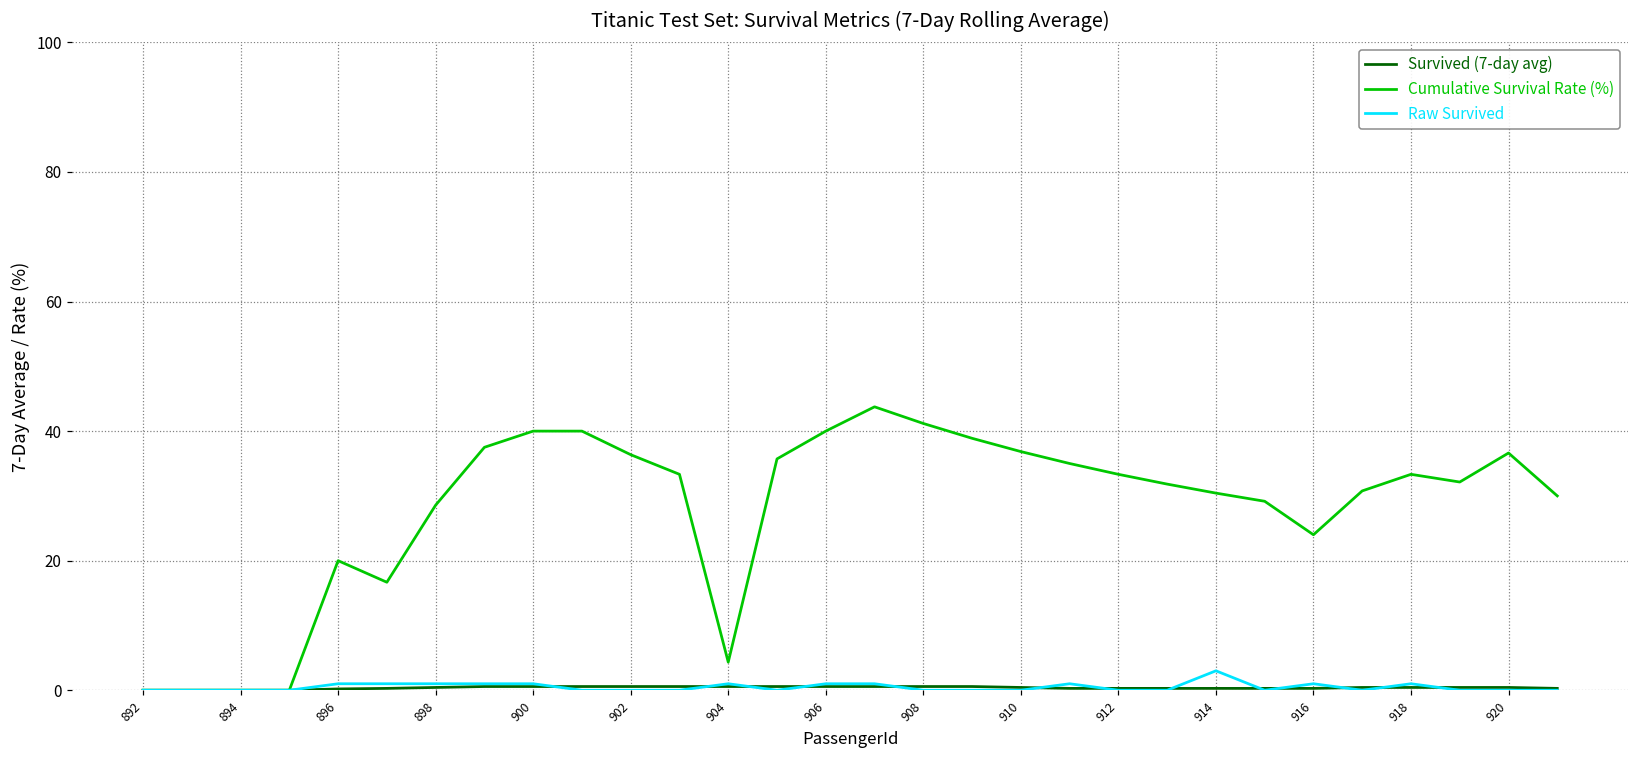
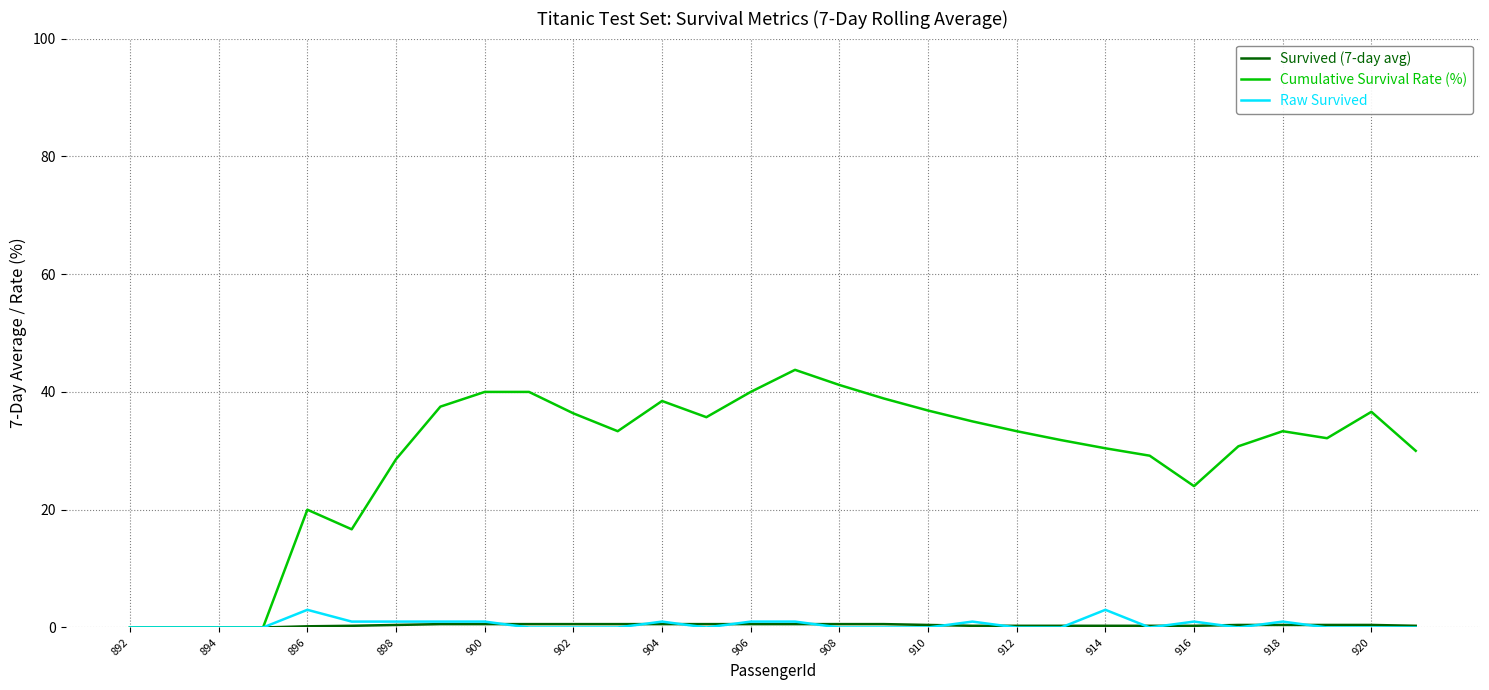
  {
    "Survived (7-day avg)": {
      "896": 0,
      "898": 0,
      "902": 1,
      "908": 1,
      "914": 0,
      "916": 0,
      "918": 0
    },
    "Cumulative Survival Rate (%)": {
      "896": 20,
      "898": 29,
      "900": 40,
      "902": 36,
-     "904": 4,
+     "904": 38,
      "906": 40,
      "908": 41,
      "910": 37,
      "912": 33,
      "914": 30,
      "916": 24,
      "918": 33,
      "920": 37
    },
    "Raw Survived": {
-     "896": 1,
+     "896": 3,
      "898": 1,
      "902": 0,
      "908": 0,
      "914": 3,
      "916": 1,
      "918": 1
    }
  }
